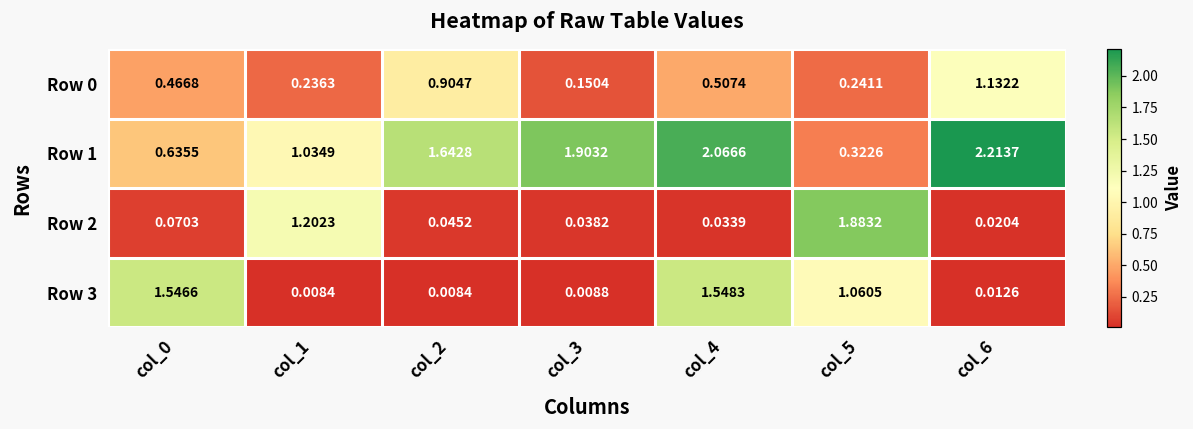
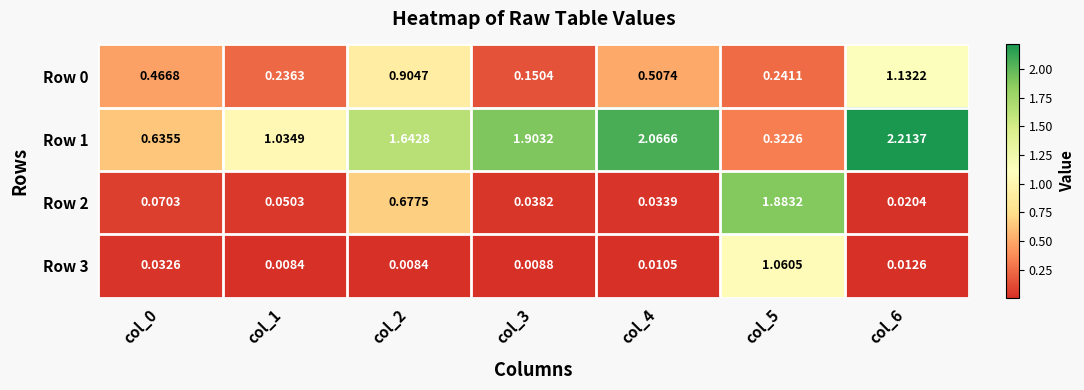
  {
    "Row 0": {
      "col_0": 0.4668,
      "col_1": 0.2363,
      "col_2": 0.9047,
      "col_3": 0.1504,
      "col_4": 0.5074,
      "col_5": 0.2411,
      "col_6": 1.1322
    },
    "Row 1": {
      "col_0": 0.6355,
      "col_1": 1.0349,
      "col_2": 1.6428,
      "col_3": 1.9032,
      "col_4": 2.0666,
      "col_5": 0.3226,
      "col_6": 2.2137
    },
    "Row 2": {
      "col_0": 0.0703,
-     "col_1": 1.2023,
-     "col_2": 0.0452,
+     "col_1": 0.0503,
+     "col_2": 0.6775,
      "col_3": 0.0382,
      "col_4": 0.0339,
      "col_5": 1.8832,
      "col_6": 0.0204
    },
    "Row 3": {
-     "col_0": 1.5466,
+     "col_0": 0.0326,
      "col_1": 0.0084,
      "col_2": 0.0084,
      "col_3": 0.0088,
-     "col_4": 1.5483,
+     "col_4": 0.0105,
      "col_5": 1.0605,
      "col_6": 0.0126
    }
  }
